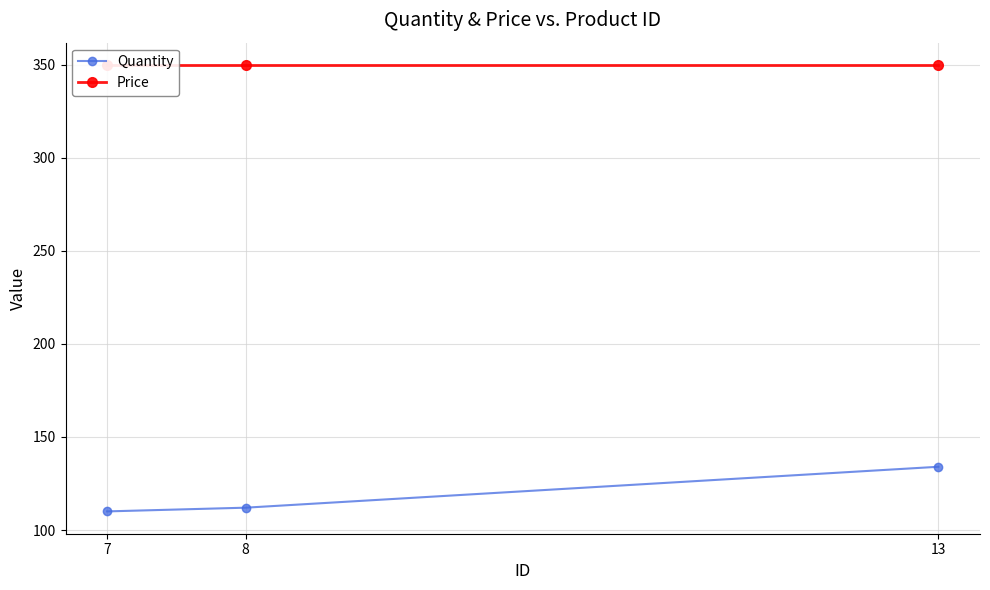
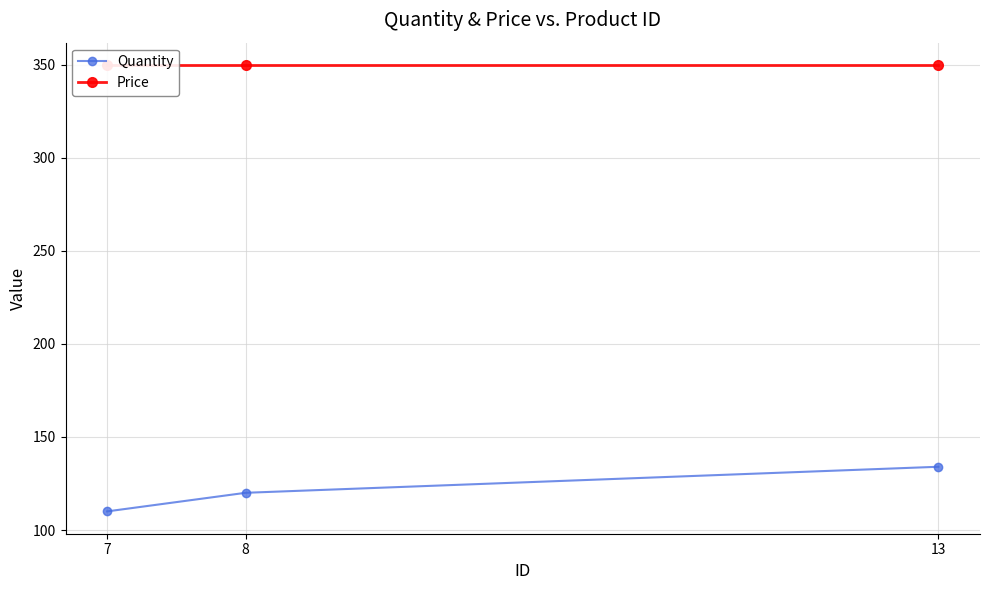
  {
    "Quantity": {
      "7": 110,
-     "8": 112,
+     "8": 120,
      "13": 134
    },
    "Price": {
      "8": 350,
      "13": 350
    }
  }
